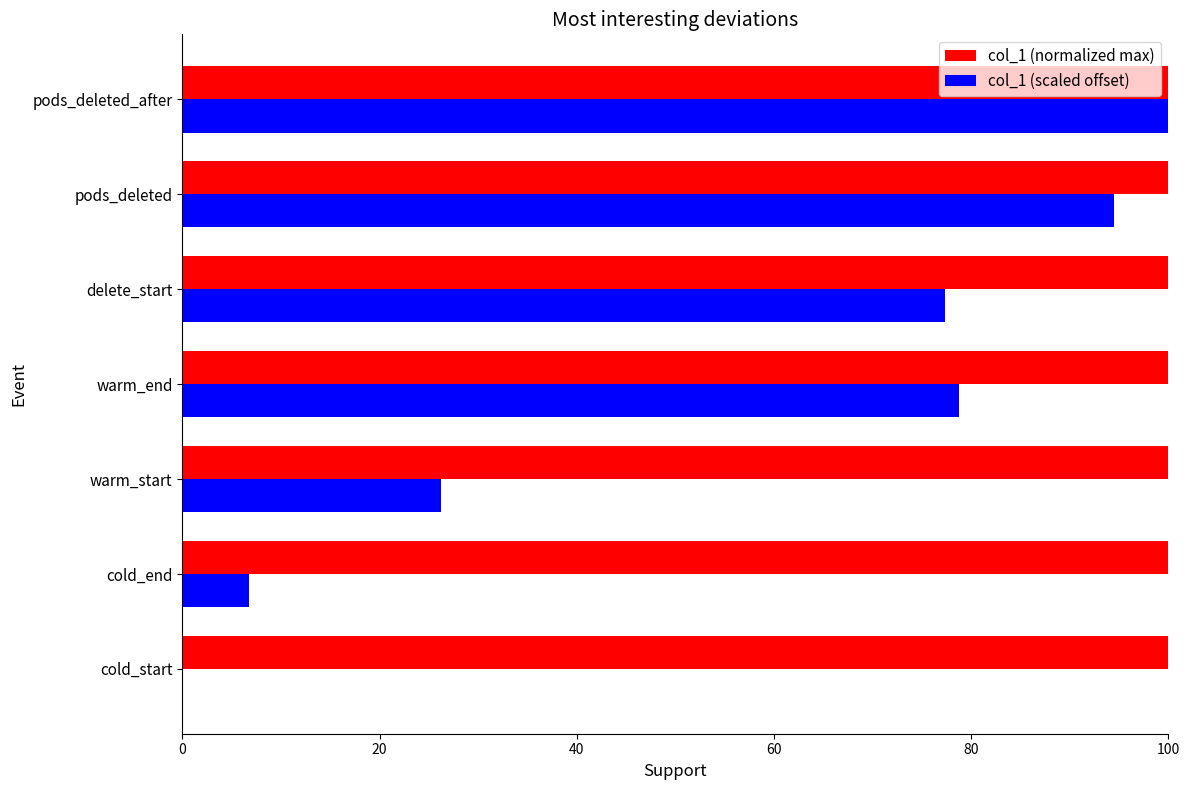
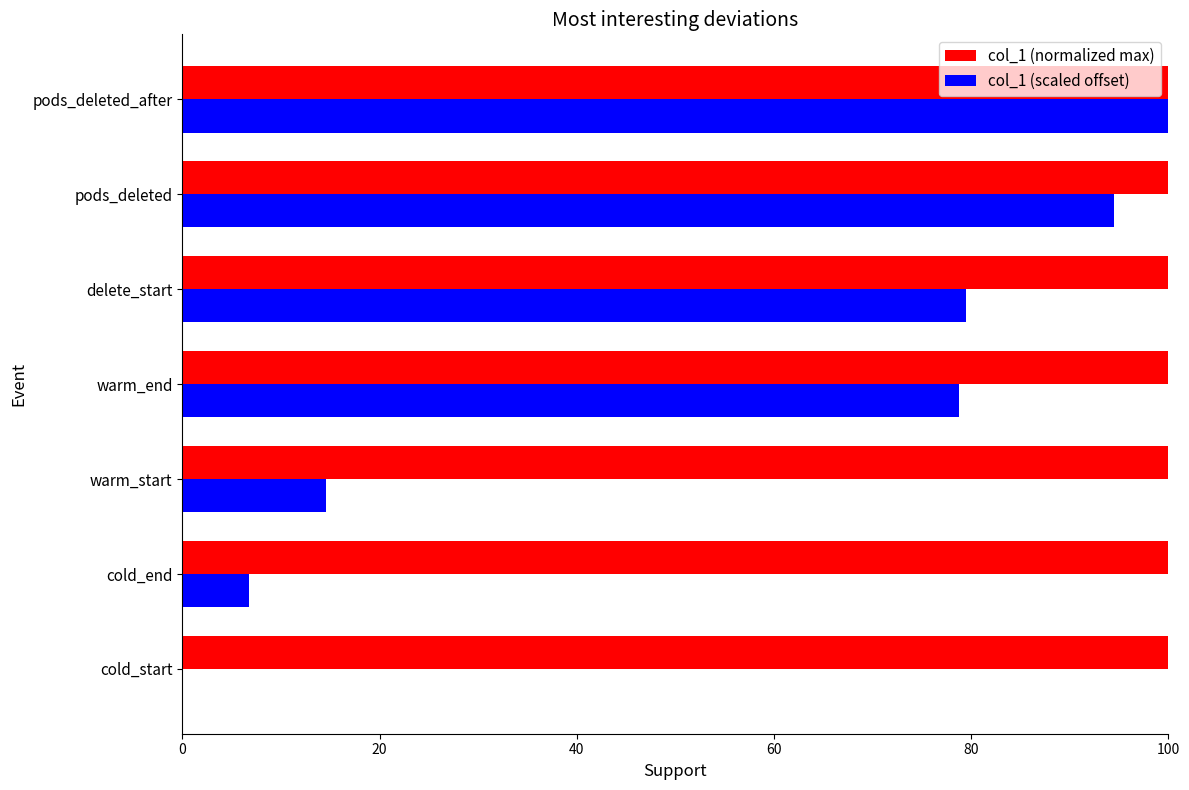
  {
    "col_1 (normalized max)": {
      "pods_deleted_after": 100,
      "pods_deleted": 100,
      "delete_start": 100,
      "warm_end": 100,
      "warm_start": 100,
      "cold_end": 100,
      "cold_start": 100
    },
    "col_1 (scaled offset)": {
      "pods_deleted_after": 100,
      "pods_deleted": 94,
-     "delete_start": 77,
+     "delete_start": 79,
      "warm_end": 79,
-     "warm_start": 26,
+     "warm_start": 15,
      "cold_end": 7,
      "cold_start": 0
    }
  }
